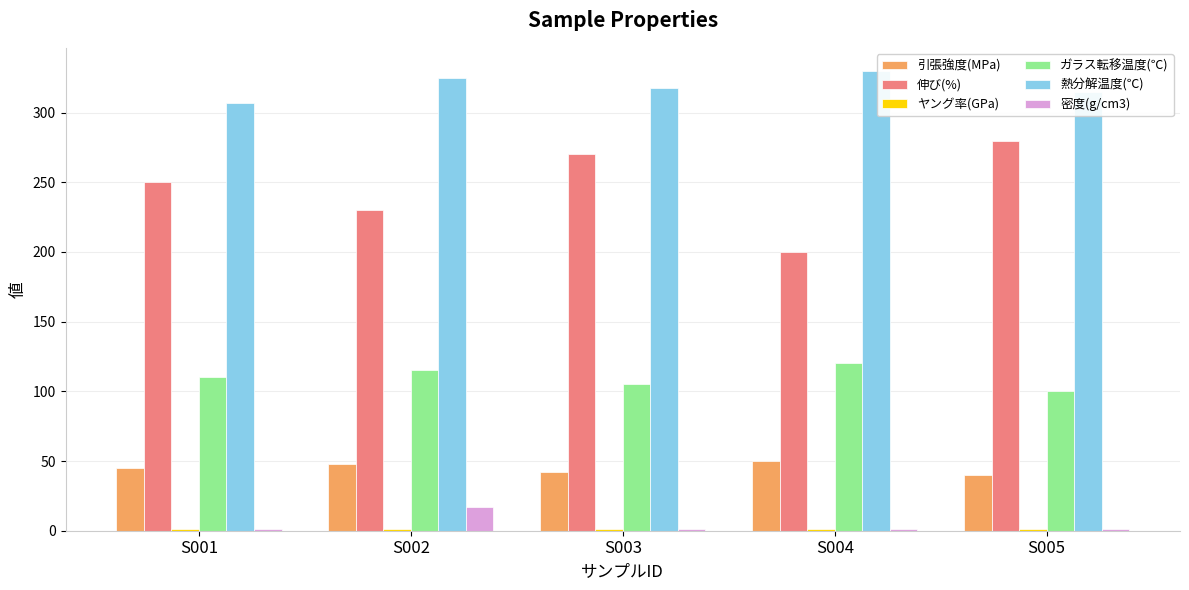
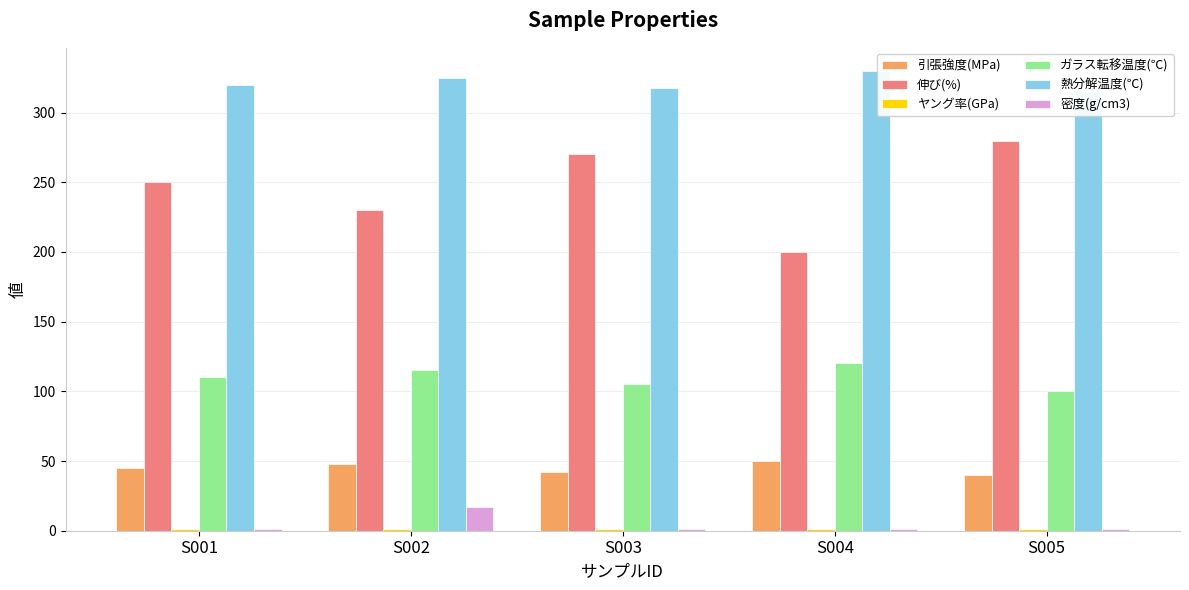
  {
    "ガラス転移温度(℃)": {
      "S001": 110,
      "S002": 115,
      "S003": 105,
      "S004": 120,
      "S005": 100
    },
    "熱分解温度(℃)": {
-     "S001": 307,
+     "S001": 320,
      "S002": 325,
      "S003": 318,
      "S004": 330
    },
    "密度(g/cm3)": {
      "S002": 17
    }
  }
